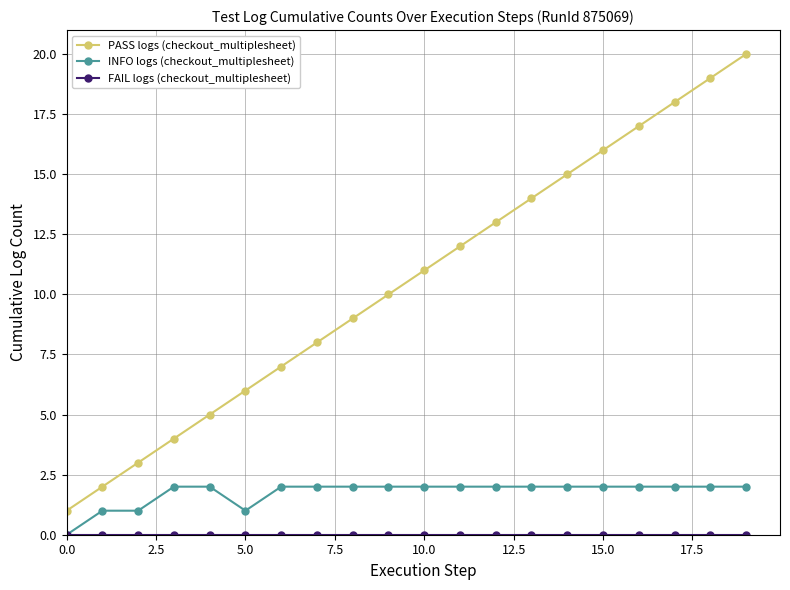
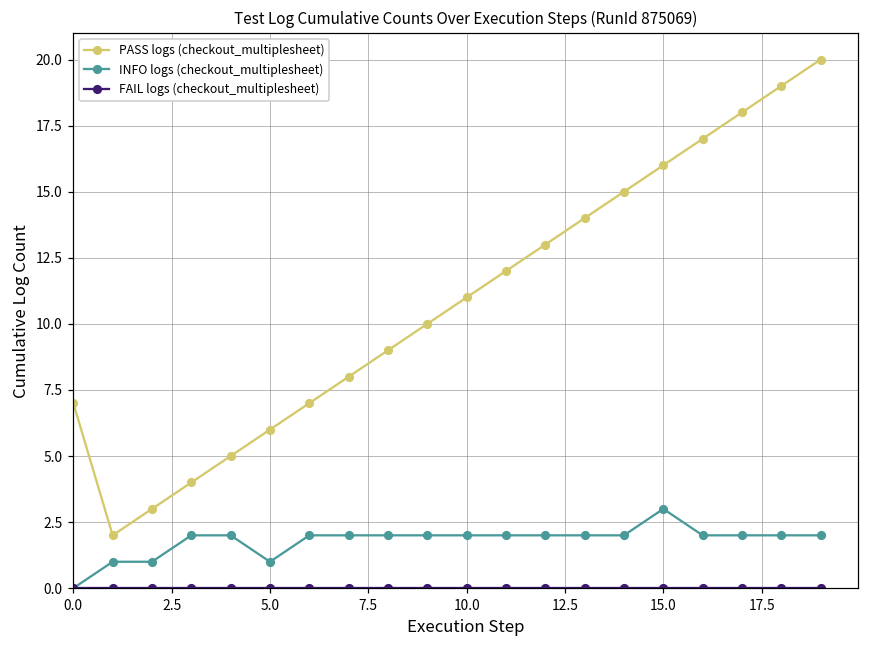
  {
    "PASS logs (checkout_multiplesheet)": {
-     "0.0": 1,
+     "0.0": 7,
      "5.0": 6,
      "10.0": 11,
      "15.0": 16
    },
    "INFO logs (checkout_multiplesheet)": {
      "5.0": 1,
      "10.0": 2,
-     "15.0": 2
+     "15.0": 3
    },
    "FAIL logs (checkout_multiplesheet)": {
      "5.0": 0,
      "10.0": 0,
      "15.0": 0
    }
  }
